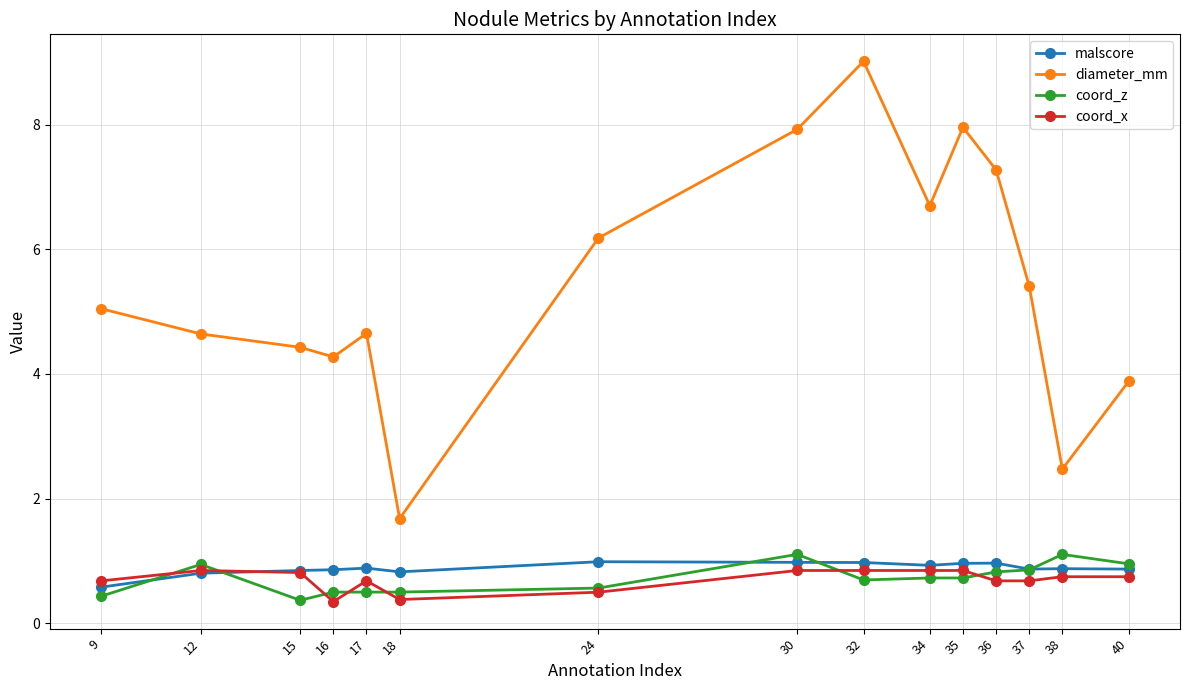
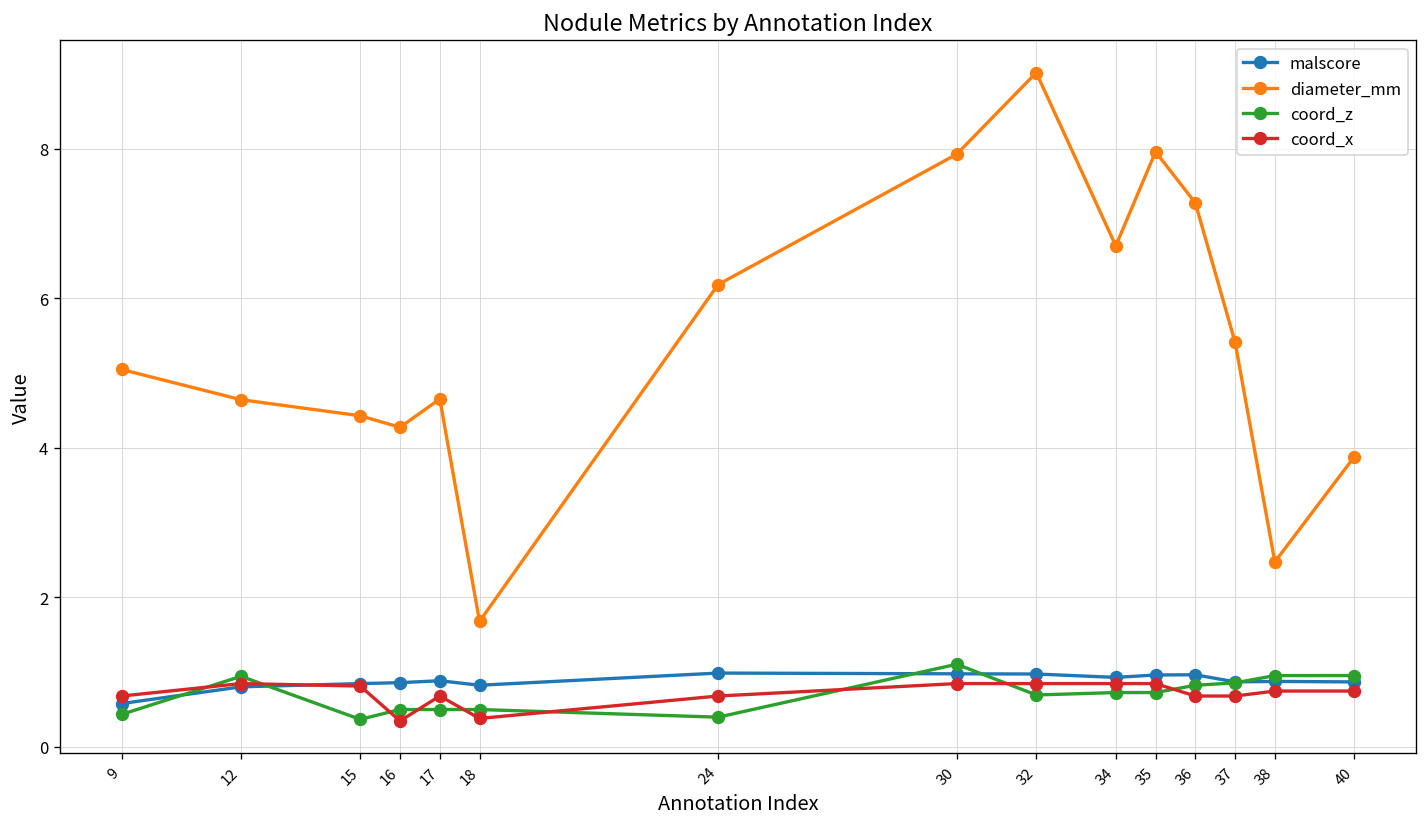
  {
    "malscore": {
      "9": 0.6,
      "12": 0.8,
      "16": 0.9,
      "17": 0.9,
      "18": 0.8,
      "24": 1.0,
      "30": 1.0,
      "32": 1.0,
      "34": 0.9,
      "35": 1.0,
      "36": 1.0,
      "38": 0.9,
      "40": 0.9
    },
    "diameter_mm": {
      "9": 5.0,
      "12": 4.6,
      "15": 4.4,
      "16": 4.3,
      "17": 4.7,
      "18": 1.7,
      "24": 6.2,
      "30": 7.9,
      "32": 9.0,
      "34": 6.7,
      "35": 8.0,
      "36": 7.3,
      "37": 5.4,
      "38": 2.5,
      "40": 3.9
    },
    "coord_z": {
      "9": 0.4,
      "12": 0.9,
      "15": 0.4,
      "16": 0.5,
      "17": 0.5,
      "18": 0.5,
-     "24": 0.6,
+     "24": 0.4,
      "30": 1.1,
      "32": 0.7,
      "34": 0.7,
      "35": 0.7,
      "36": 0.8,
-     "38": 1.1,
+     "38": 1.0,
      "40": 1.0
    },
    "coord_x": {
      "9": 0.7,
      "12": 0.8,
      "16": 0.3,
      "17": 0.7,
      "18": 0.4,
-     "24": 0.5,
+     "24": 0.7,
      "30": 0.8,
      "32": 0.8,
      "34": 0.8,
      "35": 0.8,
      "36": 0.7,
      "37": 0.7,
      "38": 0.7,
      "40": 0.7
    }
  }
